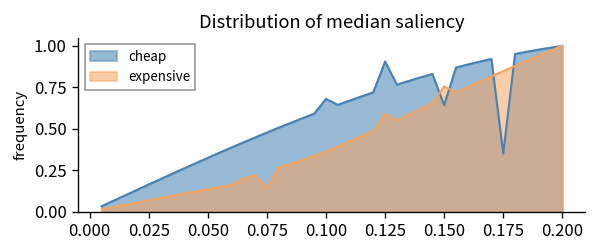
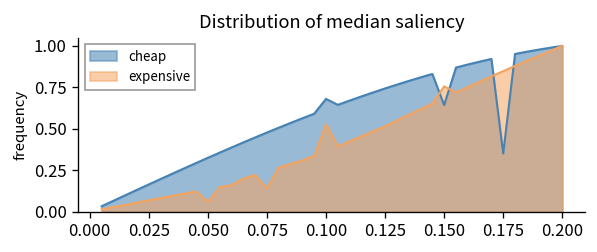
  {
    "cheap": {
      "0.025": 0.16,
      "0.050": 0.32,
      "0.075": 0.48,
      "0.100": 0.68,
-     "0.125": 0.91,
+     "0.125": 0.74,
      "0.150": 0.64,
      "0.175": 0.35
    },
    "expensive": {
      "0.025": 0.07,
-     "0.050": 0.13,
+     "0.050": 0.06,
      "0.075": 0.14,
-     "0.100": 0.36,
-     "0.125": 0.59,
+     "0.100": 0.53,
+     "0.125": 0.51,
      "0.150": 0.76,
      "0.175": 0.85
    }
  }
